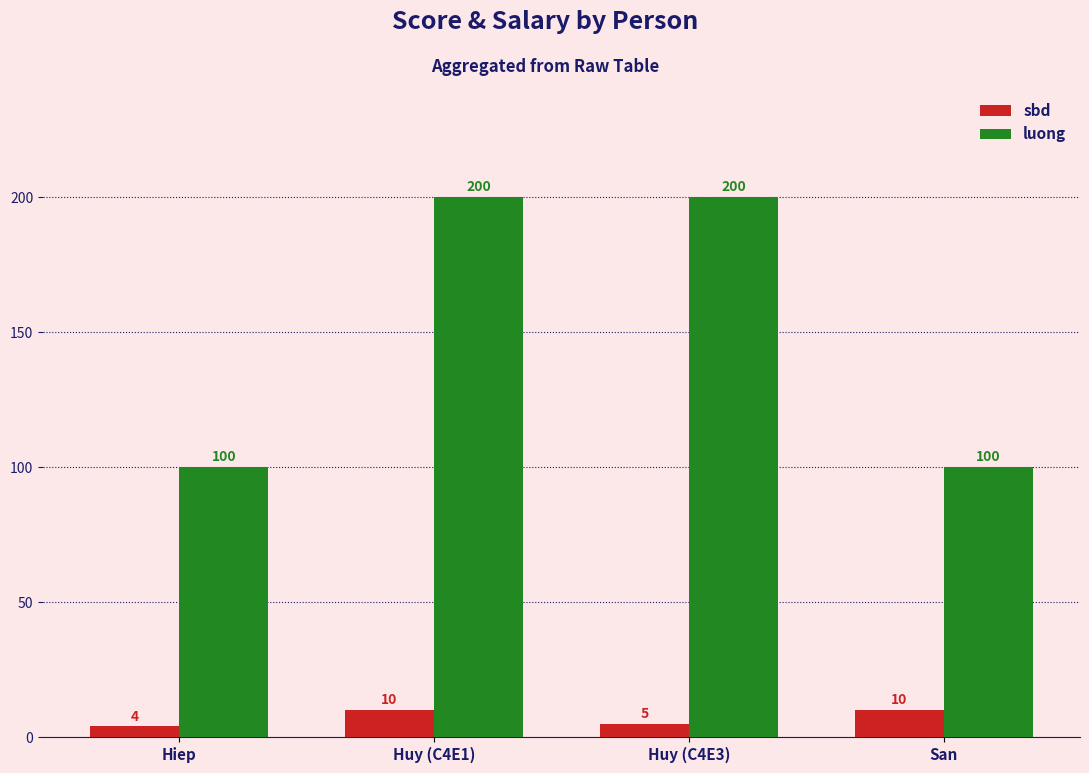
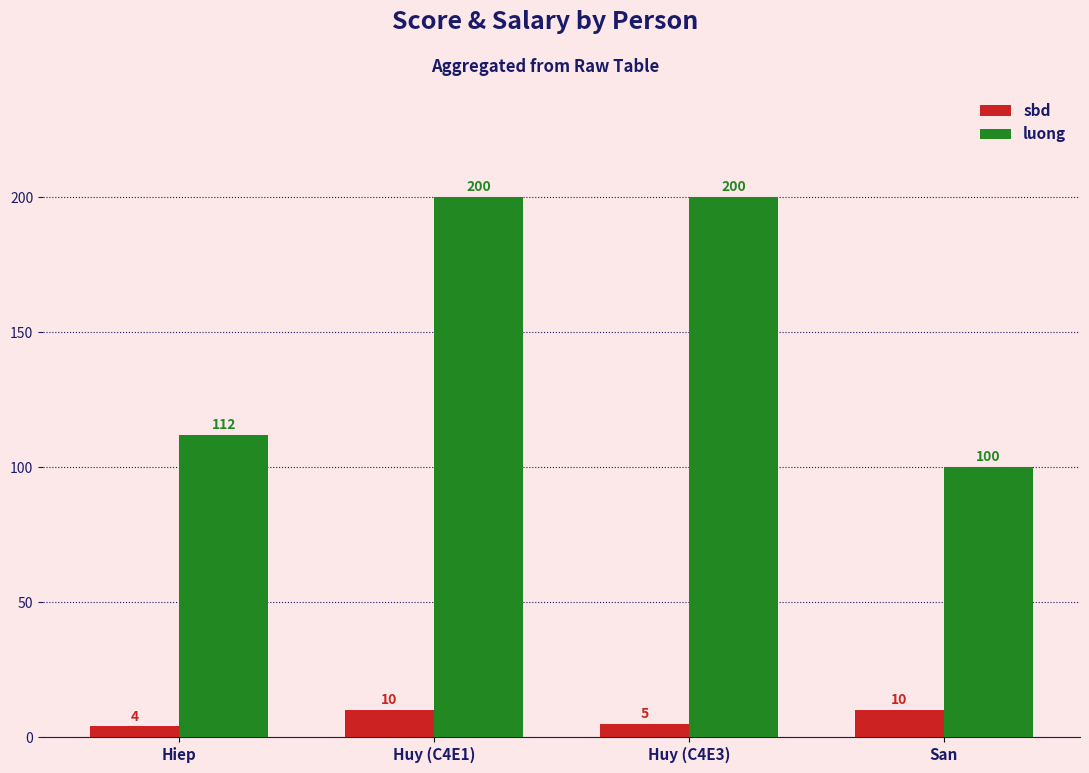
  {
    "sbd": {
      "Hiep": 4,
      "Huy (C4E1)": 10,
      "Huy (C4E3)": 5,
      "San": 10
    },
    "luong": {
-     "Hiep": 100,
+     "Hiep": 112,
      "Huy (C4E1)": 200,
      "Huy (C4E3)": 200,
      "San": 100
    }
  }
